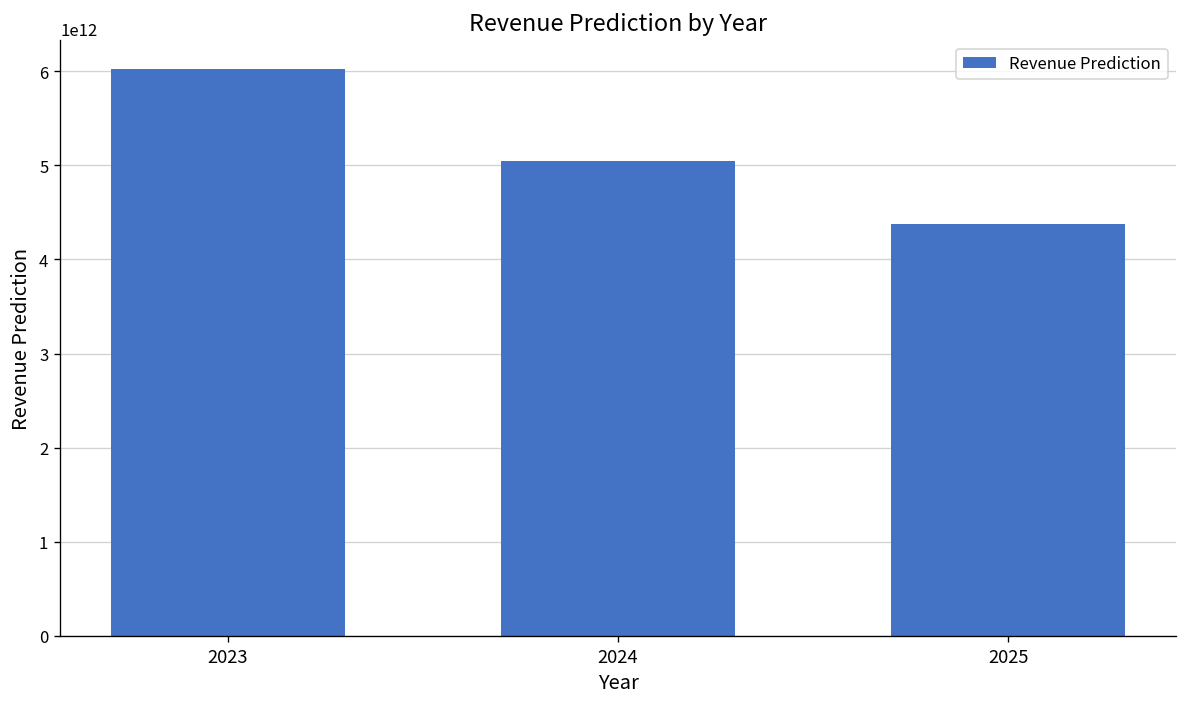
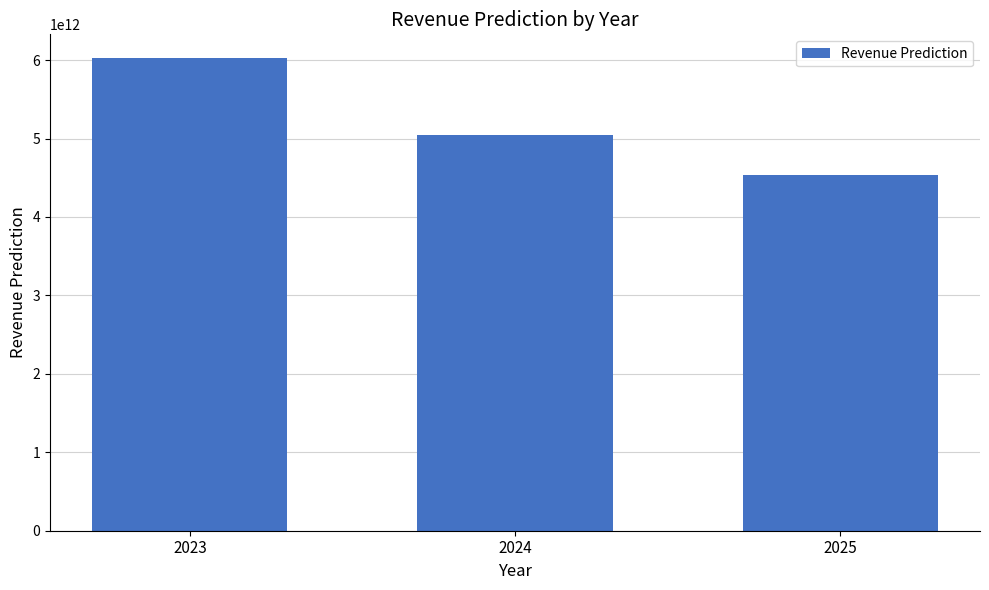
  {
    "2023": 6000000000000,
    "2024": 5000000000000,
-   "2025": 4400000000000
+   "2025": 4500000000000
  }
